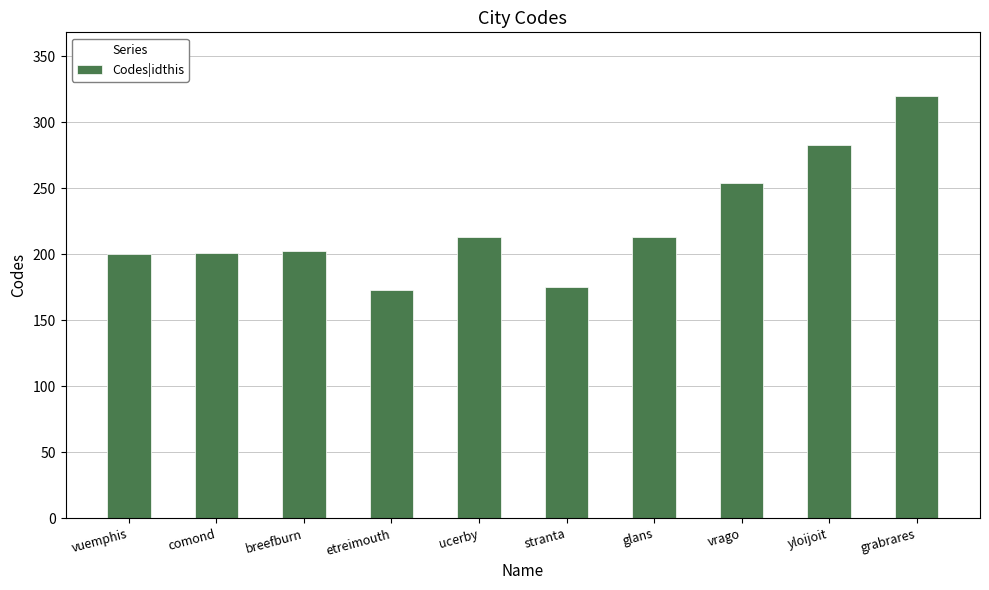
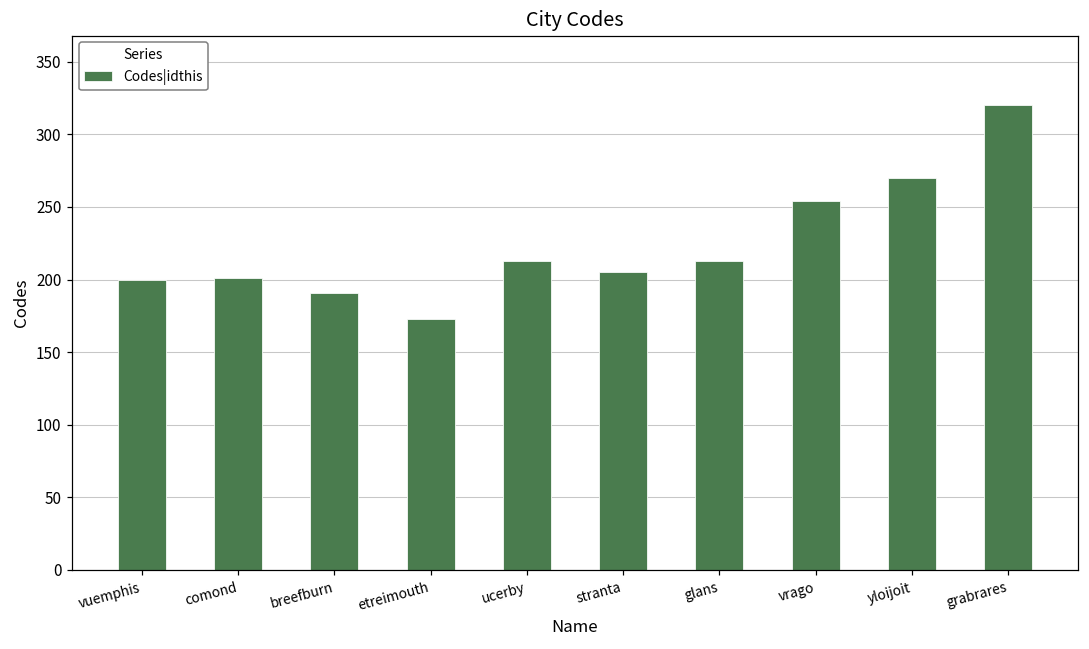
  {
    "vuemphis": 200,
    "comond": 201,
-   "breefburn": 202,
+   "breefburn": 191,
    "etreimouth": 173,
    "ucerby": 213,
-   "stranta": 175,
+   "stranta": 205,
    "glans": 213,
    "vrago": 254,
-   "yloijoit": 283,
+   "yloijoit": 270,
    "grabrares": 320
  }
